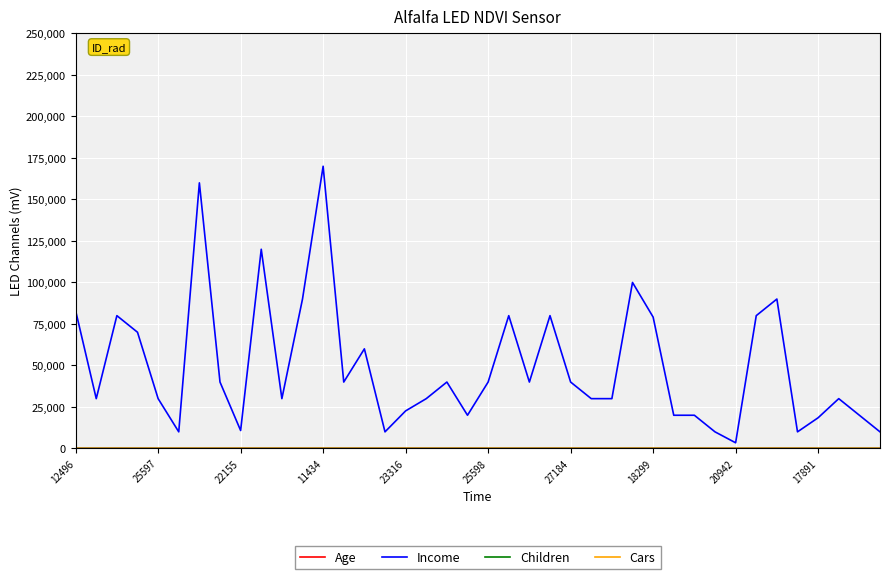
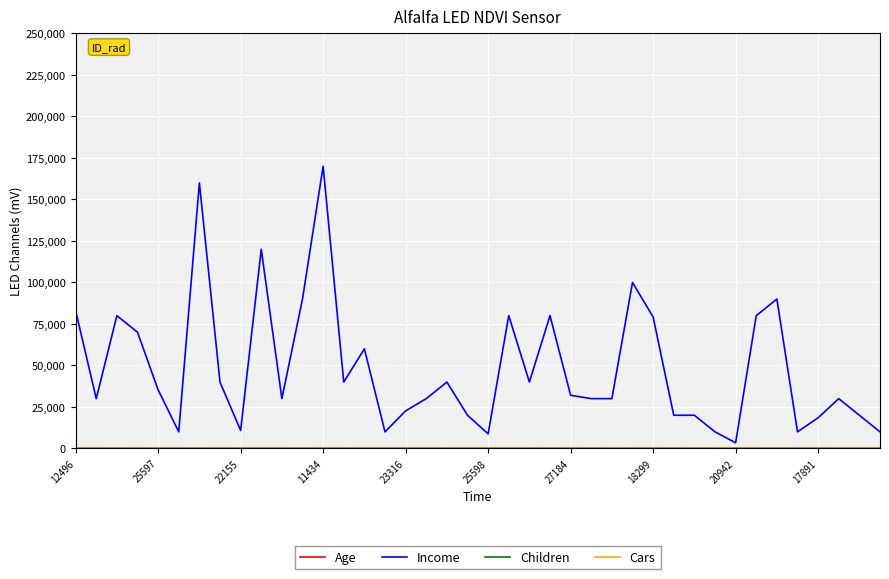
  {
    "Cars": {
      "12496": "0",
      "25597": "0",
      "22155": "0",
      "11434": "0",
      "23316": "0",
      "25598": "0",
      "27184": "0",
      "18299": "0",
      "20942": "0",
      "17891": "0"
    },
    "Income": {
      "12496": "83,000",
-     "25597": "30,000",
+     "25597": "35,000",
      "22155": "11,000",
      "11434": "170,000",
      "23316": "23,000",
-     "25598": "40,000",
-     "27184": "40,000",
+     "25598": "9,000",
+     "27184": "32,000",
      "18299": "79,000",
      "20942": "3,000",
      "17891": "18,000"
    }
  }
